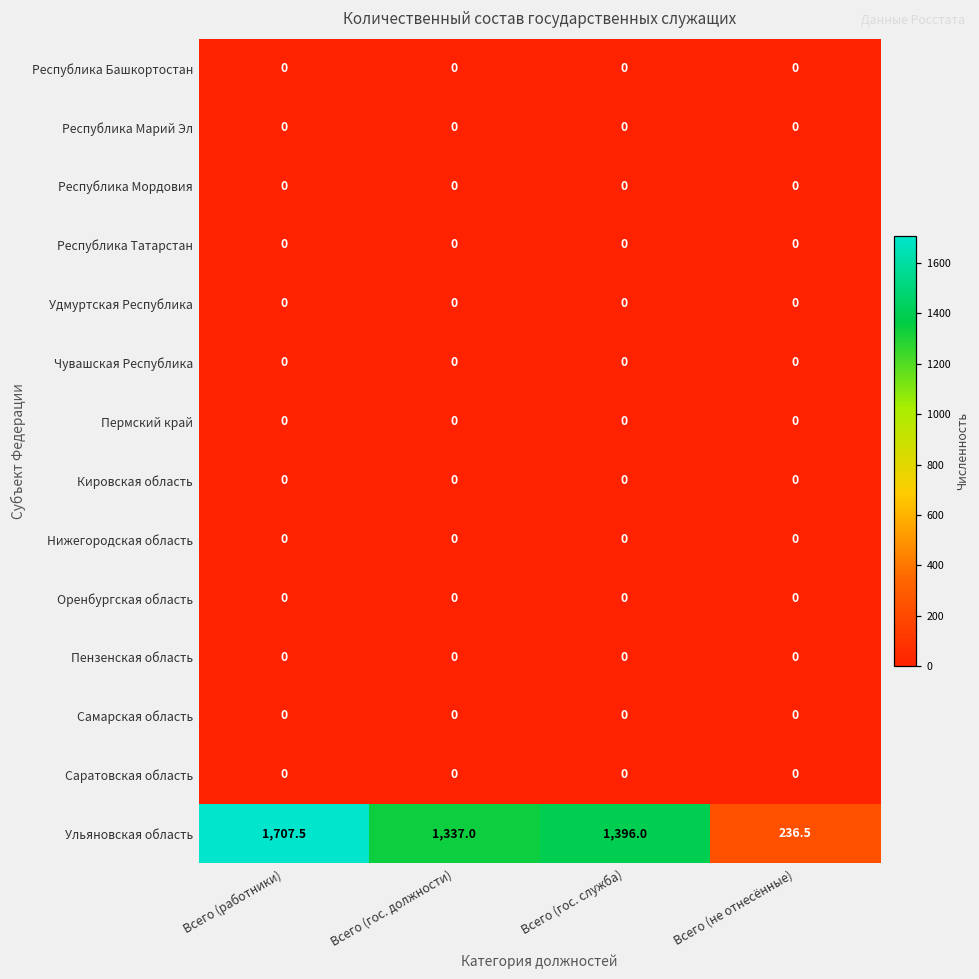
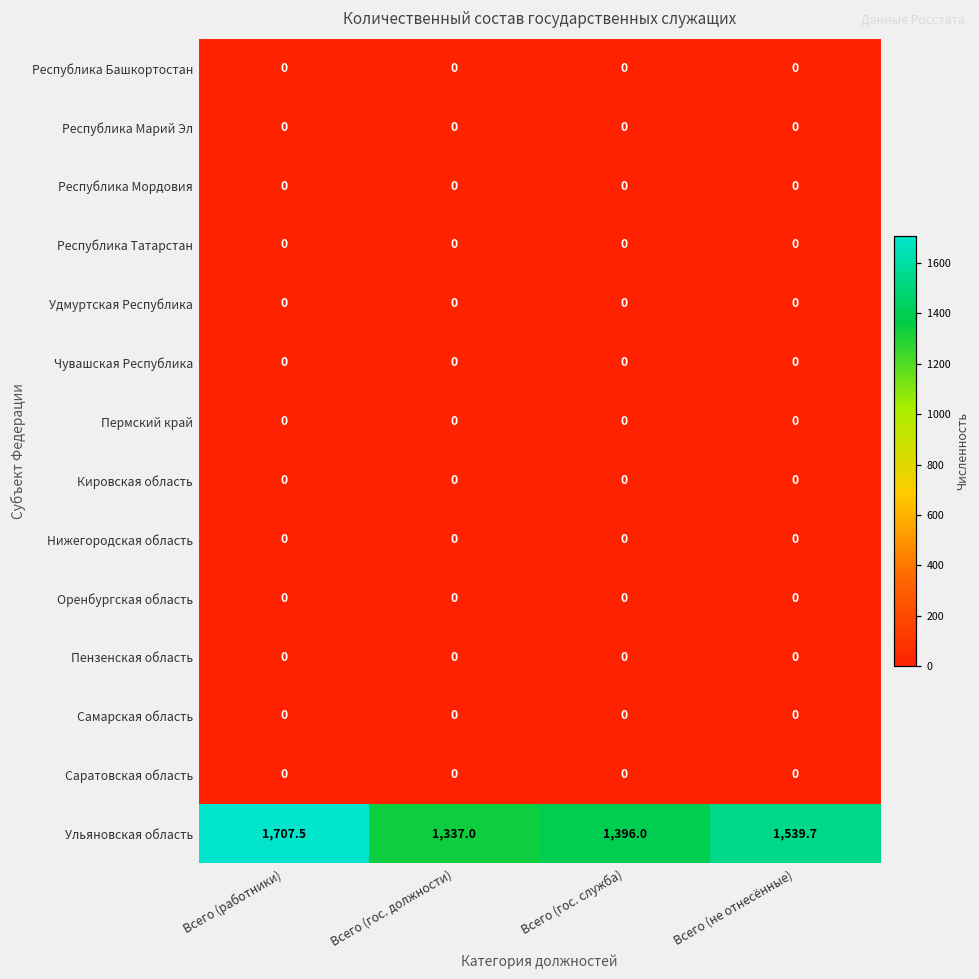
  {
    "Республика Башкортостан": {
      "Всего (работники)": "0",
      "Всего (гос. должности)": "0",
      "Всего (гос. служба)": "0",
      "Всего (не отнесённые)": "0"
    },
    "Республика Марий Эл": {
      "Всего (работники)": "0",
      "Всего (гос. должности)": "0",
      "Всего (гос. служба)": "0",
      "Всего (не отнесённые)": "0"
    },
    "Республика Мордовия": {
      "Всего (работники)": "0",
      "Всего (гос. должности)": "0",
      "Всего (гос. служба)": "0",
      "Всего (не отнесённые)": "0"
    },
    "Республика Татарстан": {
      "Всего (работники)": "0",
      "Всего (гос. должности)": "0",
      "Всего (гос. служба)": "0",
      "Всего (не отнесённые)": "0"
    },
    "Удмуртская Республика": {
      "Всего (работники)": "0",
      "Всего (гос. должности)": "0",
      "Всего (гос. служба)": "0",
      "Всего (не отнесённые)": "0"
    },
    "Чувашская Республика": {
      "Всего (работники)": "0",
      "Всего (гос. должности)": "0",
      "Всего (гос. служба)": "0",
      "Всего (не отнесённые)": "0"
    },
    "Пермский край": {
      "Всего (работники)": "0",
      "Всего (гос. должности)": "0",
      "Всего (гос. служба)": "0",
      "Всего (не отнесённые)": "0"
    },
    "Кировская область": {
      "Всего (работники)": "0",
      "Всего (гос. должности)": "0",
      "Всего (гос. служба)": "0",
      "Всего (не отнесённые)": "0"
    },
    "Нижегородская область": {
      "Всего (работники)": "0",
      "Всего (гос. должности)": "0",
      "Всего (гос. служба)": "0",
      "Всего (не отнесённые)": "0"
    },
    "Оренбургская область": {
      "Всего (работники)": "0",
      "Всего (гос. должности)": "0",
      "Всего (гос. служба)": "0",
      "Всего (не отнесённые)": "0"
    },
    "Пензенская область": {
      "Всего (работники)": "0",
      "Всего (гос. должности)": "0",
      "Всего (гос. служба)": "0",
      "Всего (не отнесённые)": "0"
    },
    "Самарская область": {
      "Всего (работники)": "0",
      "Всего (гос. должности)": "0",
      "Всего (гос. служба)": "0",
      "Всего (не отнесённые)": "0"
    },
    "Саратовская область": {
      "Всего (работники)": "0",
      "Всего (гос. должности)": "0",
      "Всего (гос. служба)": "0",
      "Всего (не отнесённые)": "0"
    },
    "Ульяновская область": {
      "Всего (работники)": "1,707.5",
      "Всего (гос. должности)": "1,337.0",
      "Всего (гос. служба)": "1,396.0",
-     "Всего (не отнесённые)": "236.5"
+     "Всего (не отнесённые)": "1,539.7"
    }
  }
